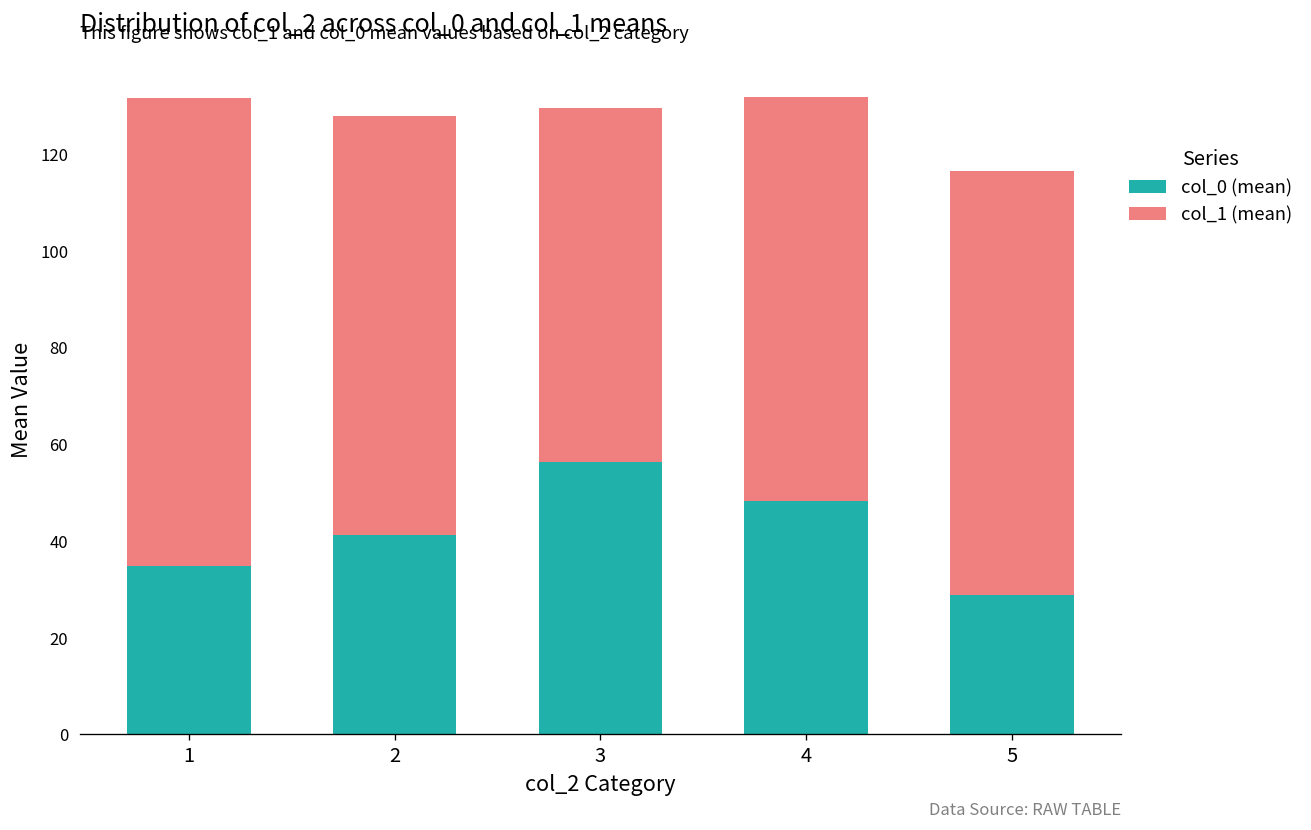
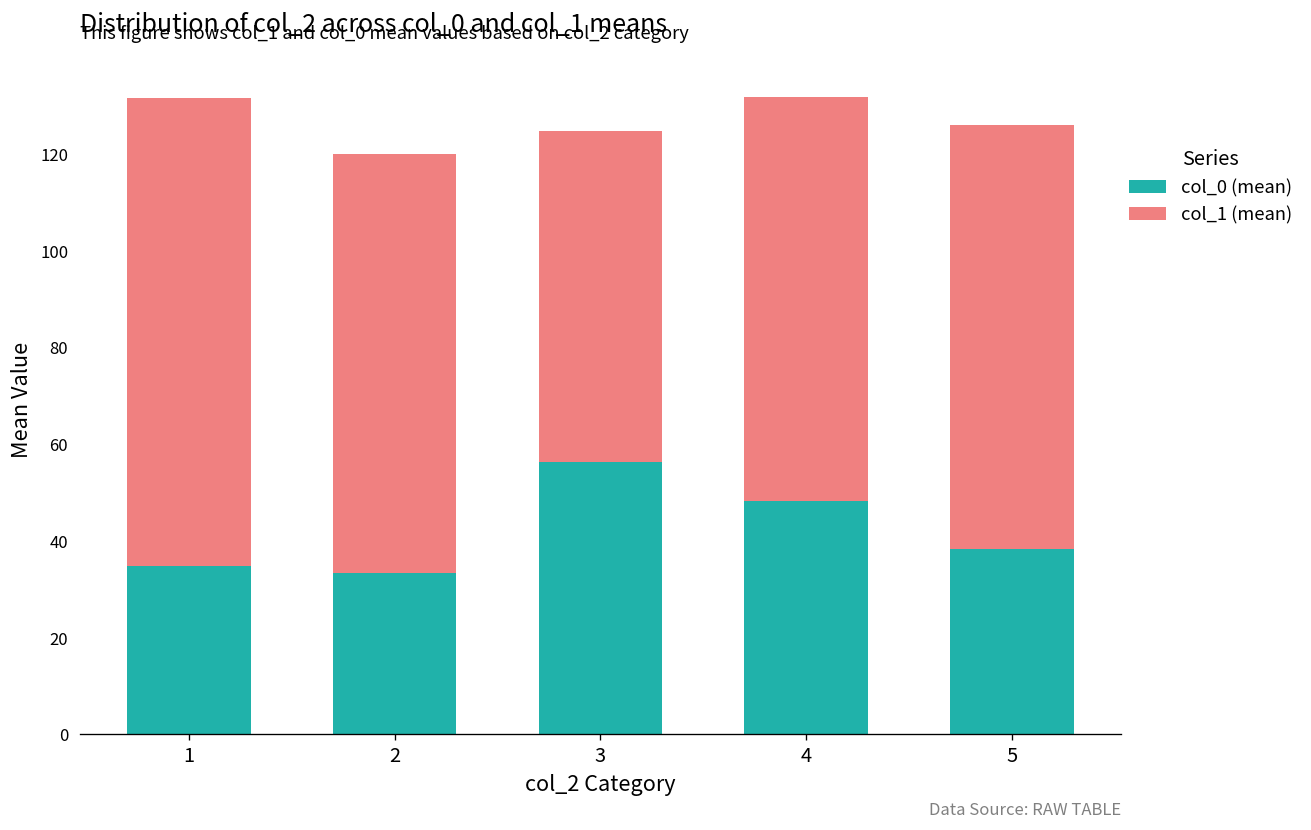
  {
    "col_0 (mean)": {
      "1": 35,
-     "2": 41,
+     "2": 33,
      "3": 56,
      "4": 48,
-     "5": 29
+     "5": 38
    },
    "col_1 (mean)": {
      "1": 97,
      "2": 87,
-     "3": 73,
+     "3": 69,
      "4": 84,
      "5": 88
    }
  }
